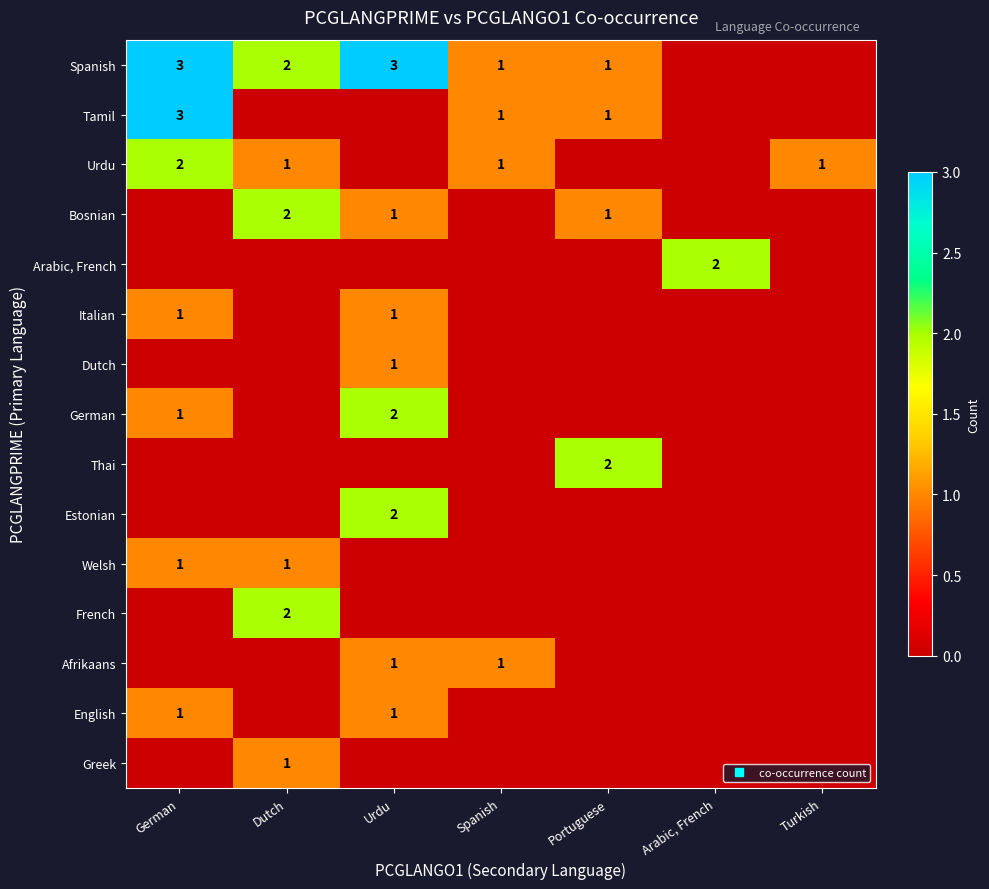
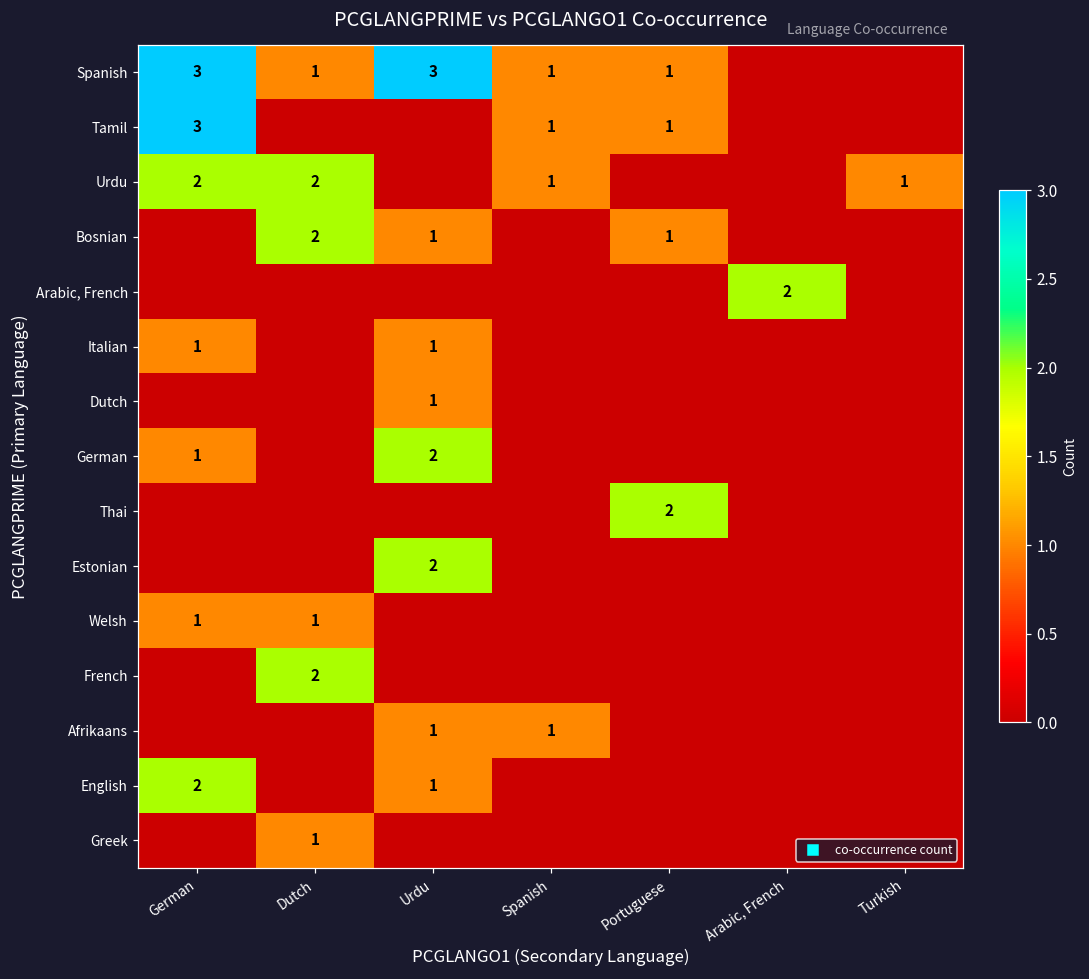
  {
    "Spanish": {
      "German": 3,
-     "Dutch": 2,
+     "Dutch": 1,
      "Urdu": 3,
      "Spanish": 1,
      "Portuguese": 1
    },
    "Tamil": {
      "German": 3,
      "Spanish": 1,
      "Portuguese": 1
    },
    "Urdu": {
      "German": 2,
-     "Dutch": 1,
+     "Dutch": 2,
      "Spanish": 1,
      "Turkish": 1
    },
    "Bosnian": {
      "Dutch": 2,
      "Urdu": 1,
      "Portuguese": 1
    },
    "Arabic, French": {
      "Arabic, French": 2
    },
    "Italian": {
      "German": 1,
      "Urdu": 1
    },
    "Dutch": {
      "Urdu": 1
    },
    "German": {
      "German": 1,
      "Urdu": 2
    },
    "Thai": {
      "Portuguese": 2
    },
    "Estonian": {
      "Urdu": 2
    },
    "Welsh": {
      "German": 1,
      "Dutch": 1
    },
    "French": {
      "Dutch": 2
    },
    "Afrikaans": {
      "Urdu": 1,
      "Spanish": 1
    },
    "English": {
-     "German": 1,
+     "German": 2,
      "Urdu": 1
    },
    "Greek": {
      "Dutch": 1
    }
  }
